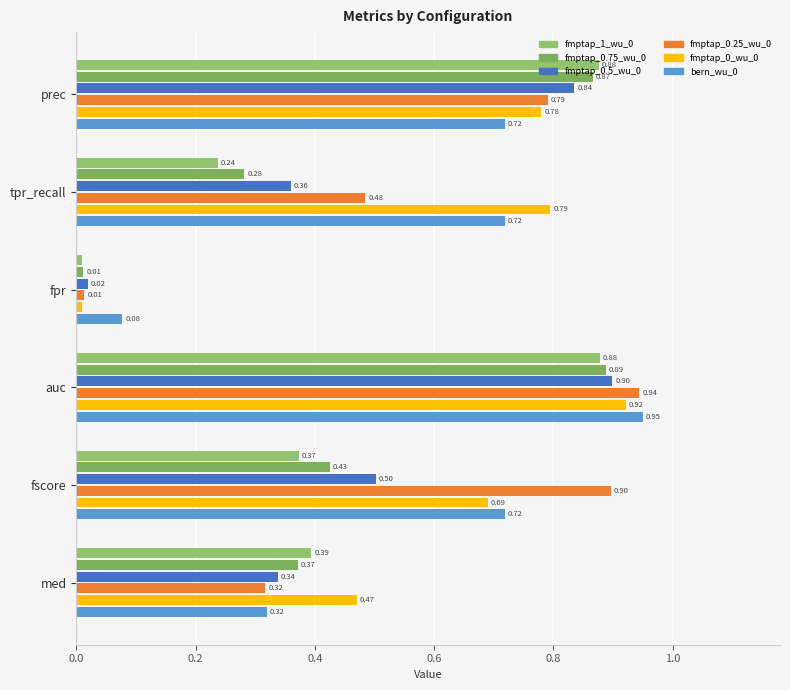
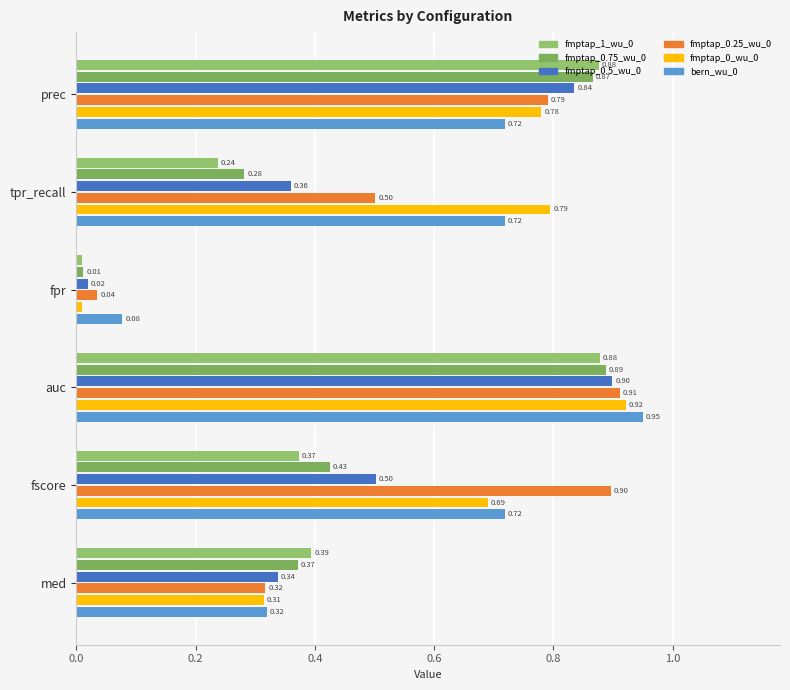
  {
    "fmptap_0.25_wu_0": {
      "prec": 0.79,
-     "tpr_recall": 0.48,
-     "fpr": 0.01,
-     "auc": 0.94,
+     "tpr_recall": 0.50,
+     "fpr": 0.04,
+     "auc": 0.91,
      "fscore": 0.90,
      "med": 0.32
    },
    "fmptap_0_wu_0": {
      "prec": 0.78,
      "tpr_recall": 0.79,
      "auc": 0.92,
      "fscore": 0.69,
-     "med": 0.47
+     "med": 0.31
    }
  }
